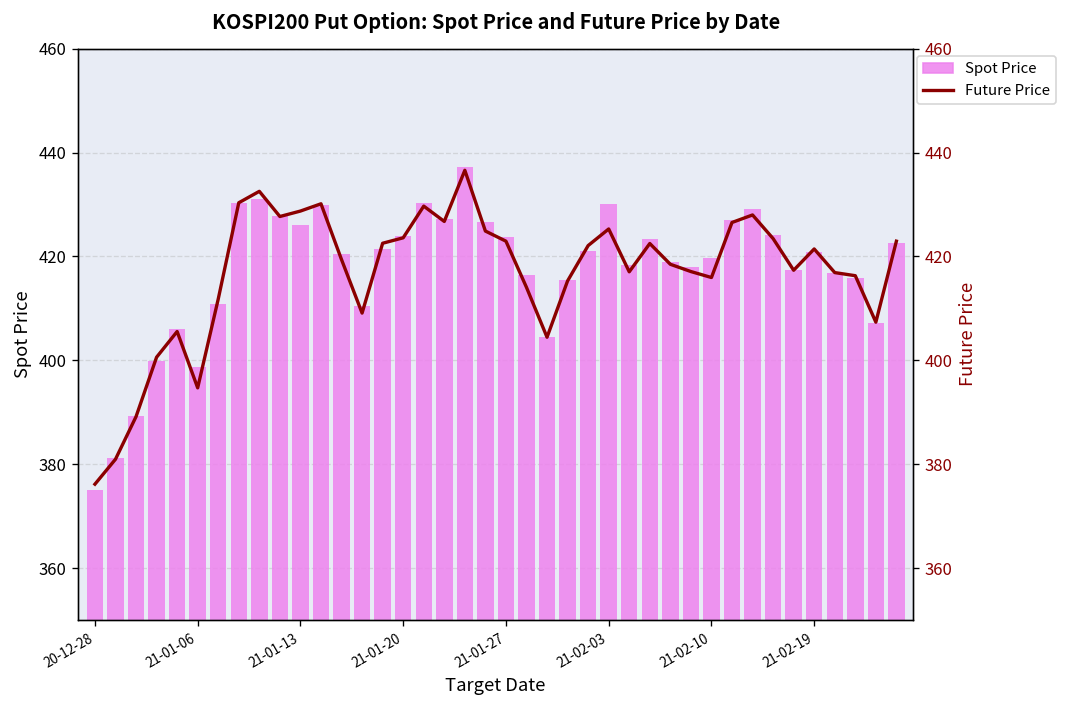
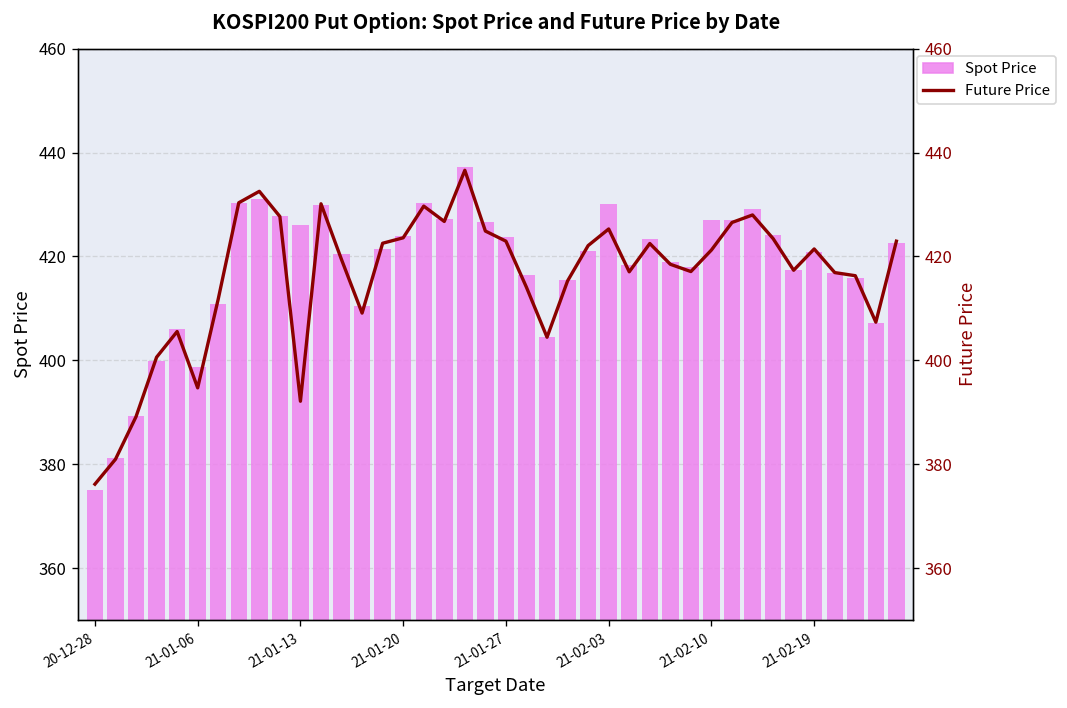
  {
    "Spot Price": {
      "20-12-28": 375,
      "21-01-06": 399,
      "21-01-13": 426,
      "21-01-20": 424,
      "21-01-27": 424,
      "21-02-03": 430,
-     "21-02-10": 420,
+     "21-02-10": 427,
      "21-02-19": 421
    },
    "Future Price": {
      "20-12-28": 376,
      "21-01-06": 395,
-     "21-01-13": 429,
+     "21-01-13": 392,
      "21-01-20": 424,
      "21-01-27": 423,
      "21-02-03": 425,
-     "21-02-10": 416,
+     "21-02-10": 421,
      "21-02-19": 421
    }
  }
